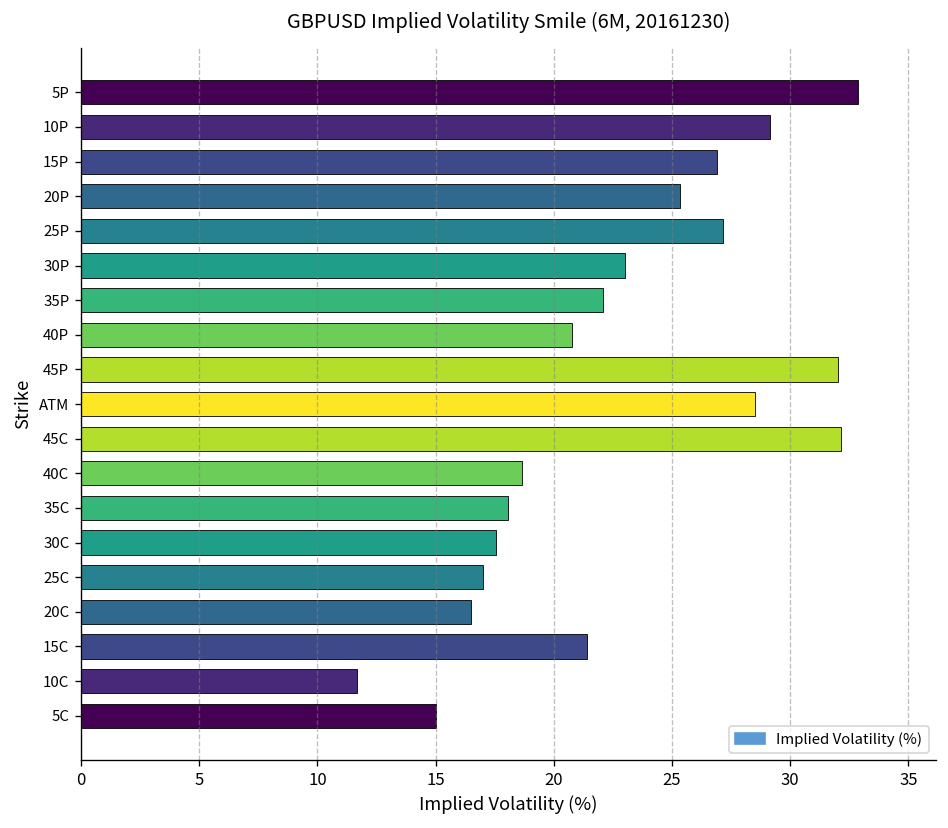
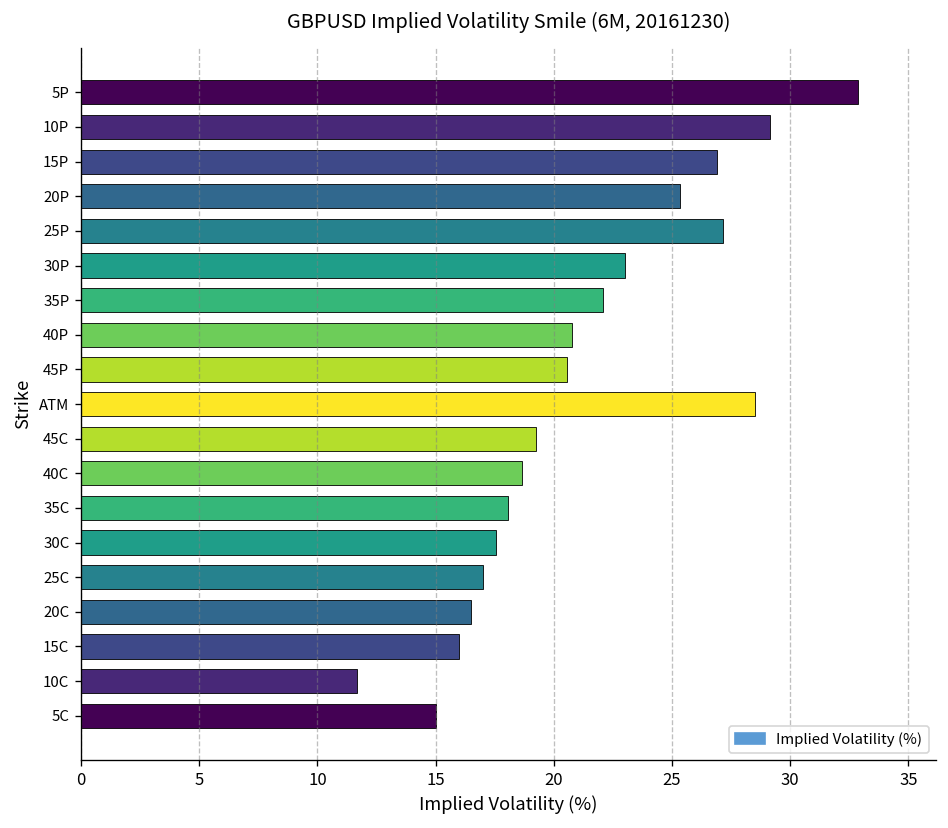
  {
    "5P": 32.9,
    "10P": 29.1,
    "15P": 26.9,
    "20P": 25.3,
    "25P": 27.2,
    "30P": 23.0,
    "35P": 22.1,
    "40P": 20.8,
-   "45P": 32.0,
+   "45P": 20.5,
    "ATM": 28.5,
-   "45C": 32.2,
+   "45C": 19.2,
    "40C": 18.6,
    "35C": 18.1,
    "30C": 17.5,
    "25C": 17.0,
    "20C": 16.5,
-   "15C": 21.4,
+   "15C": 16.0,
    "10C": 11.7,
    "5C": 15.0
  }
